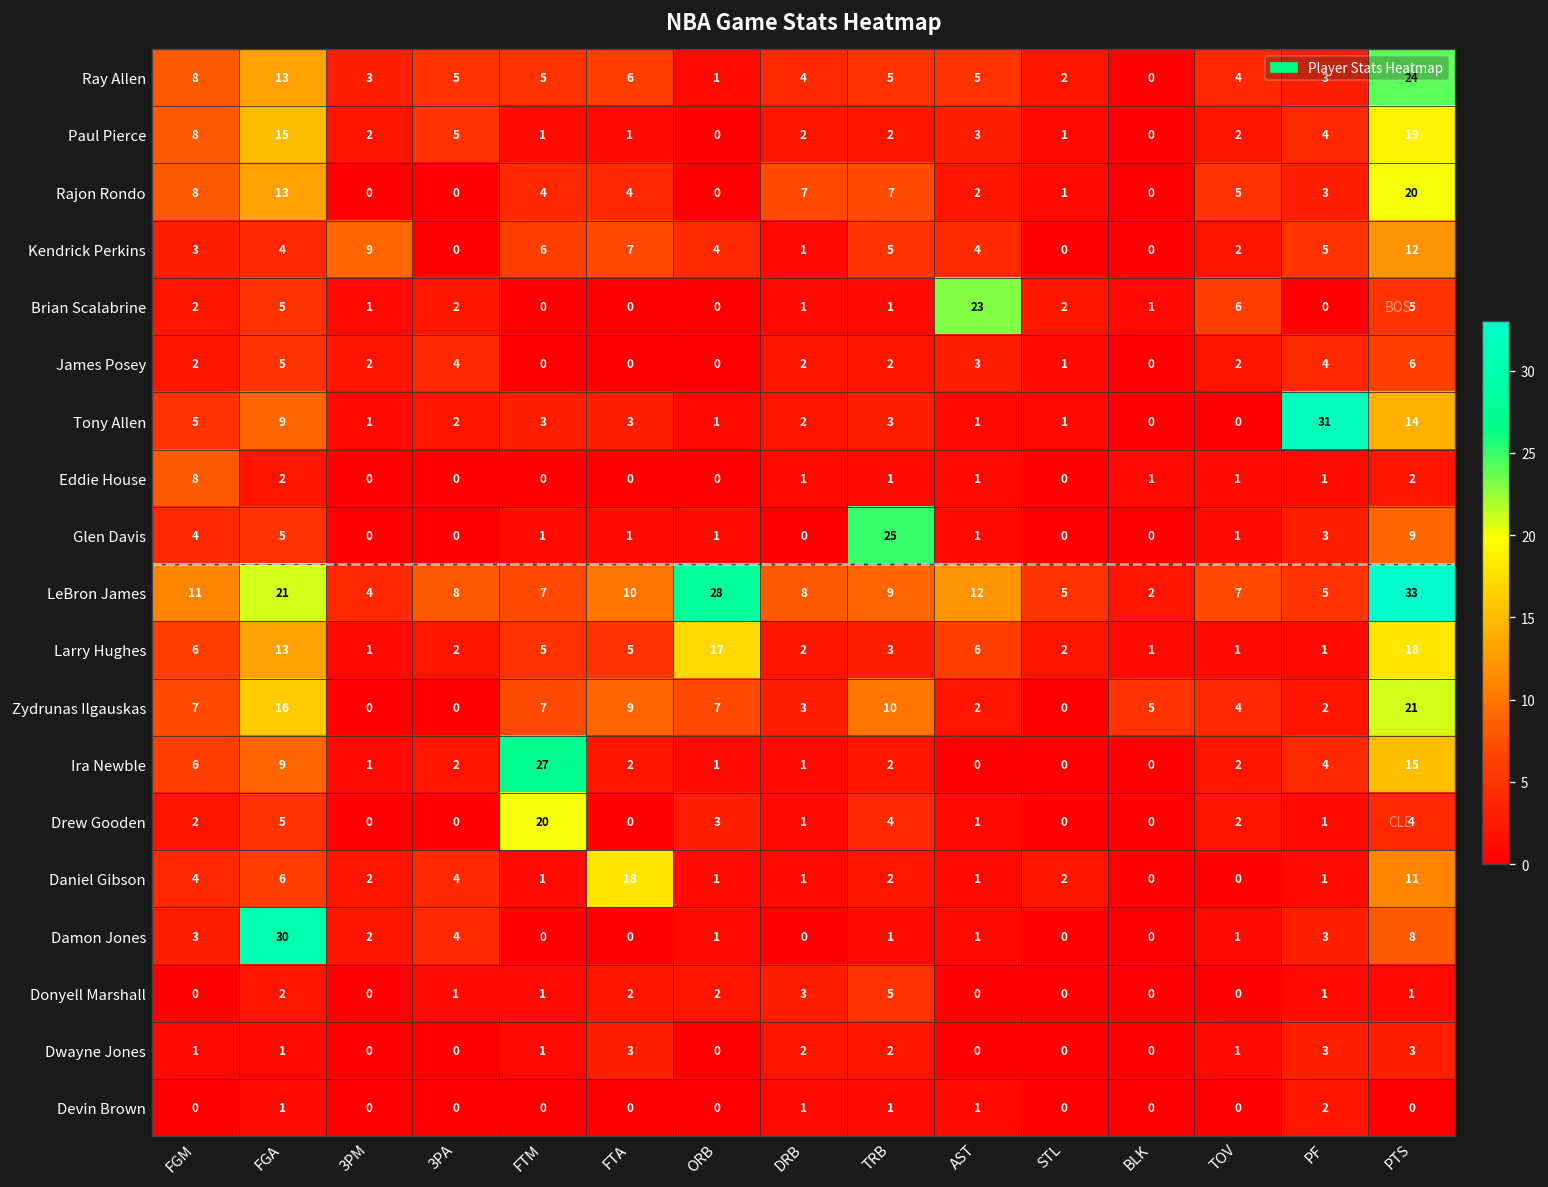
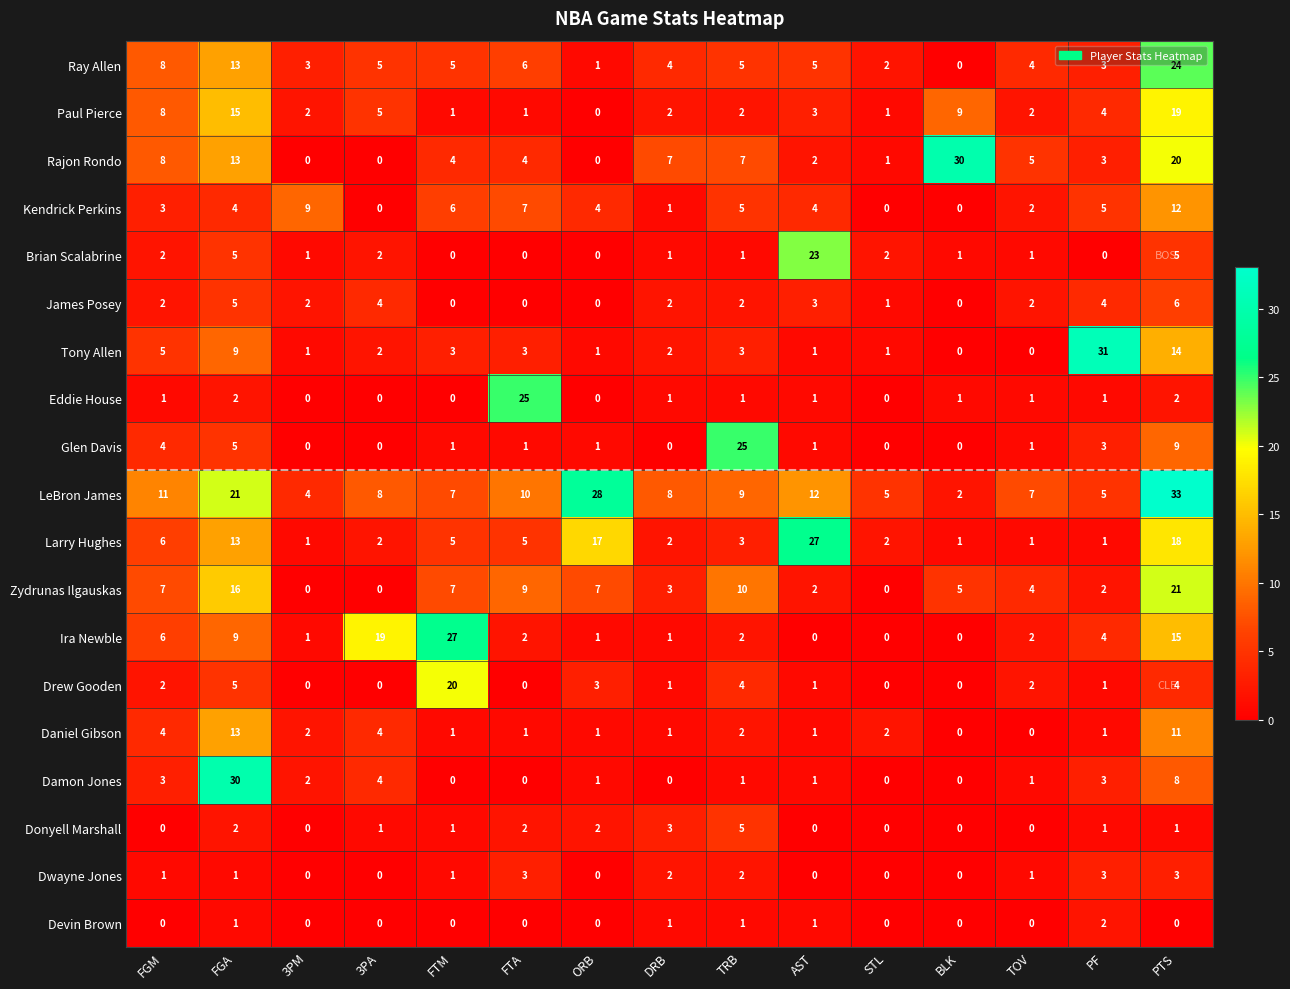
  {
    "Paul Pierce": {
      "FGM": 8,
      "FGA": 15,
      "3PM": 2,
      "3PA": 5,
      "FTM": 1,
      "FTA": 1,
      "ORB": 0,
      "DRB": 2,
      "TRB": 2,
      "AST": 3,
      "STL": 1,
-     "BLK": 0,
+     "BLK": 9,
      "TOV": 2,
      "PF": 4,
      "PTS": 19
    },
    "Rajon Rondo": {
      "FGM": 8,
      "FGA": 13,
      "3PM": 0,
      "3PA": 0,
      "FTM": 4,
      "FTA": 4,
      "ORB": 0,
      "DRB": 7,
      "TRB": 7,
      "AST": 2,
      "STL": 1,
-     "BLK": 0,
+     "BLK": 30,
      "TOV": 5,
      "PF": 3,
      "PTS": 20
    },
    "Brian Scalabrine": {
      "FGM": 2,
      "FGA": 5,
      "3PM": 1,
      "3PA": 2,
      "FTM": 0,
      "FTA": 0,
      "ORB": 0,
      "DRB": 1,
      "TRB": 1,
      "AST": 23,
      "STL": 2,
      "BLK": 1,
-     "TOV": 6,
+     "TOV": 1,
      "PF": 0
    },
    "Eddie House": {
-     "FGM": 8,
+     "FGM": 1,
      "FGA": 2,
      "3PM": 0,
      "3PA": 0,
      "FTM": 0,
-     "FTA": 0,
+     "FTA": 25,
      "ORB": 0,
      "DRB": 1,
      "TRB": 1,
      "AST": 1,
      "STL": 0,
      "BLK": 1,
      "TOV": 1,
      "PF": 1,
      "PTS": 2
    },
    "Larry Hughes": {
      "FGM": 6,
      "FGA": 13,
      "3PM": 1,
      "3PA": 2,
      "FTM": 5,
      "FTA": 5,
      "ORB": 17,
      "DRB": 2,
      "TRB": 3,
-     "AST": 6,
+     "AST": 27,
      "STL": 2,
      "BLK": 1,
      "TOV": 1,
      "PF": 1,
      "PTS": 18
    },
    "Ira Newble": {
      "FGM": 6,
      "FGA": 9,
      "3PM": 1,
-     "3PA": 2,
+     "3PA": 19,
      "FTM": 27,
      "FTA": 2,
      "ORB": 1,
      "DRB": 1,
      "TRB": 2,
      "AST": 0,
      "STL": 0,
      "BLK": 0,
      "TOV": 2,
      "PF": 4,
      "PTS": 15
    },
    "Daniel Gibson": {
      "FGM": 4,
-     "FGA": 6,
+     "FGA": 13,
      "3PM": 2,
      "3PA": 4,
      "FTM": 1,
-     "FTA": 18,
+     "FTA": 1,
      "ORB": 1,
      "DRB": 1,
      "TRB": 2,
      "AST": 1,
      "STL": 2,
      "BLK": 0,
      "TOV": 0,
      "PF": 1,
      "PTS": 11
    }
  }
